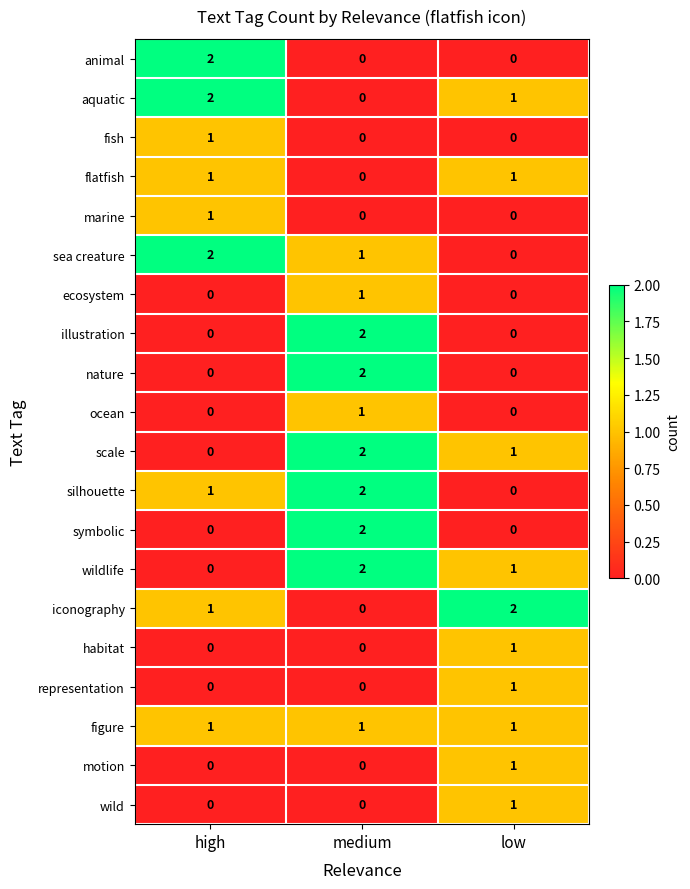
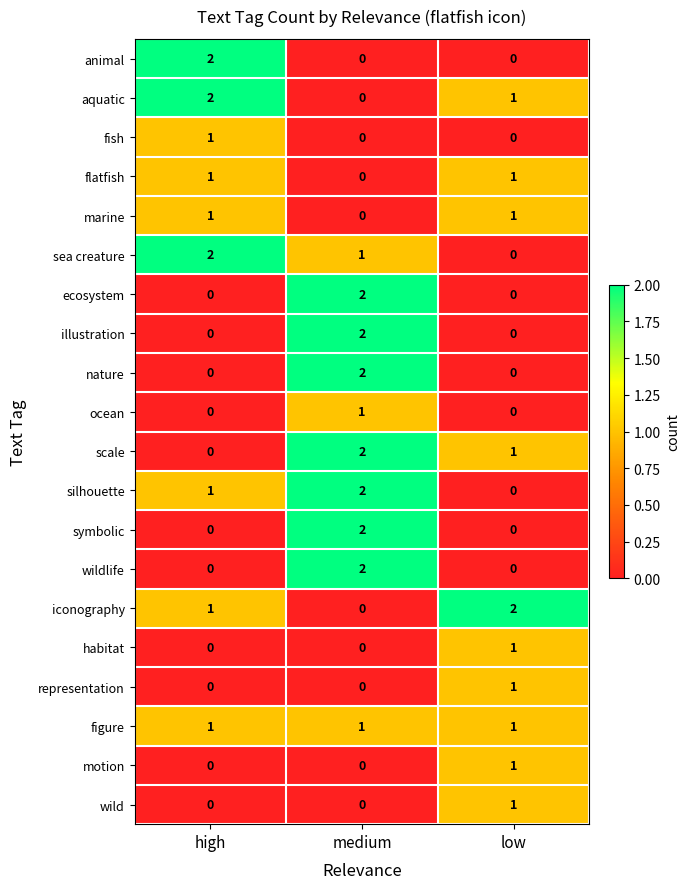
  {
    "animal": {
      "high": 2,
      "medium": 0,
      "low": 0
    },
    "aquatic": {
      "high": 2,
      "medium": 0,
      "low": 1
    },
    "fish": {
      "high": 1,
      "medium": 0,
      "low": 0
    },
    "flatfish": {
      "high": 1,
      "medium": 0,
      "low": 1
    },
    "marine": {
      "high": 1,
      "medium": 0,
-     "low": 0
+     "low": 1
    },
    "sea creature": {
      "high": 2,
      "medium": 1,
      "low": 0
    },
    "ecosystem": {
      "high": 0,
-     "medium": 1,
+     "medium": 2,
      "low": 0
    },
    "illustration": {
      "high": 0,
      "medium": 2,
      "low": 0
    },
    "nature": {
      "high": 0,
      "medium": 2,
      "low": 0
    },
    "ocean": {
      "high": 0,
      "medium": 1,
      "low": 0
    },
    "scale": {
      "high": 0,
      "medium": 2,
      "low": 1
    },
    "silhouette": {
      "high": 1,
      "medium": 2,
      "low": 0
    },
    "symbolic": {
      "high": 0,
      "medium": 2,
      "low": 0
    },
    "wildlife": {
      "high": 0,
      "medium": 2,
-     "low": 1
+     "low": 0
    },
    "iconography": {
      "high": 1,
      "medium": 0,
      "low": 2
    },
    "habitat": {
      "high": 0,
      "medium": 0,
      "low": 1
    },
    "representation": {
      "high": 0,
      "medium": 0,
      "low": 1
    },
    "figure": {
      "high": 1,
      "medium": 1,
      "low": 1
    },
    "motion": {
      "high": 0,
      "medium": 0,
      "low": 1
    },
    "wild": {
      "high": 0,
      "medium": 0,
      "low": 1
    }
  }
